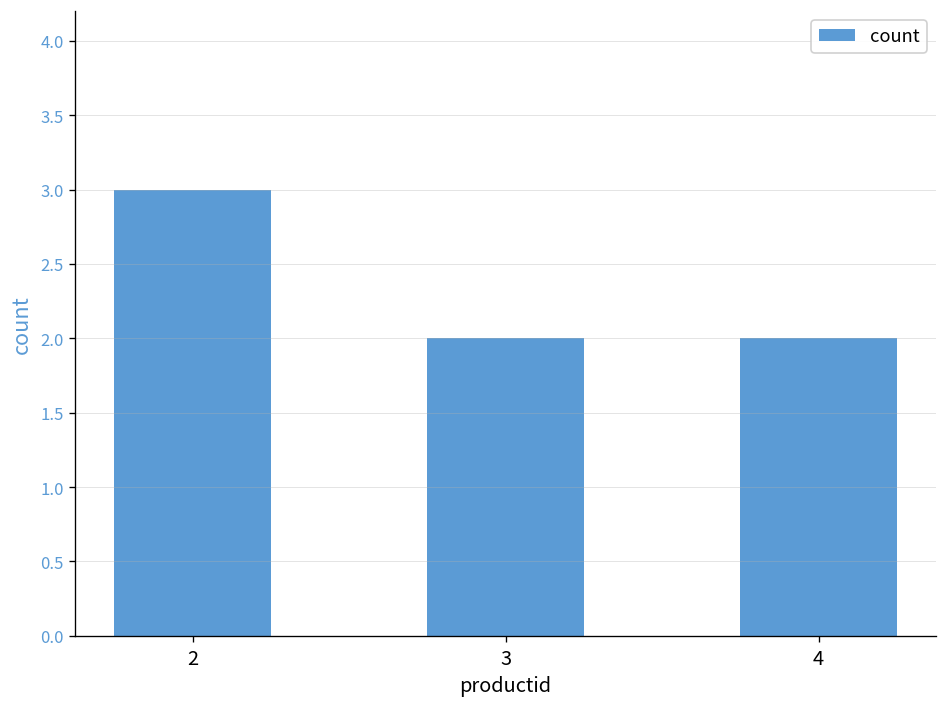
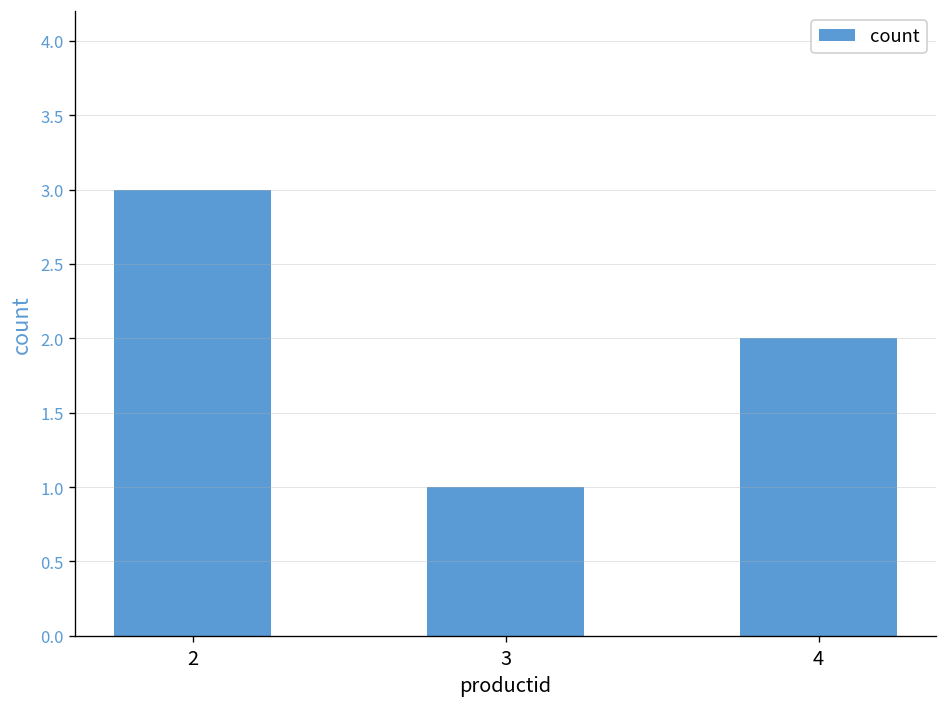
  {
    "2": 3,
-   "3": 2,
+   "3": 1,
    "4": 2
  }
